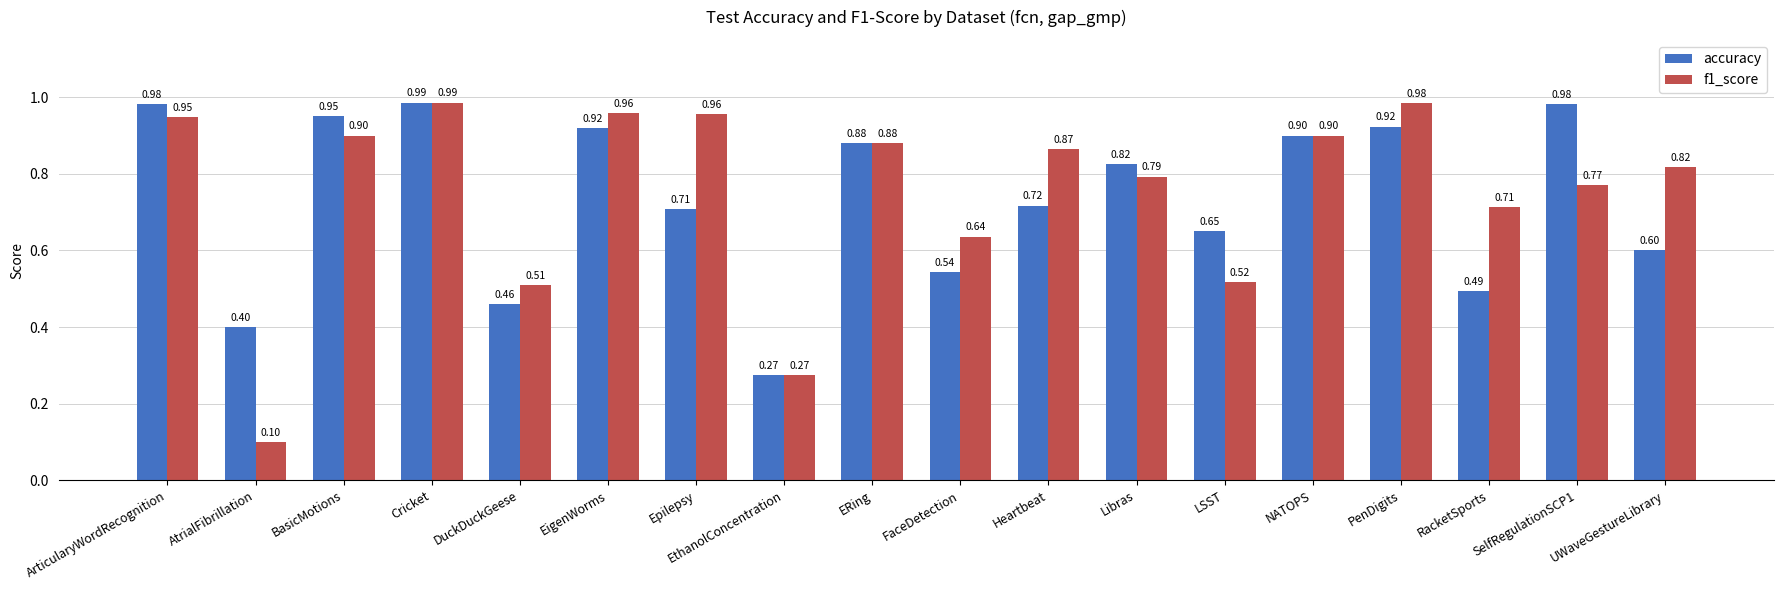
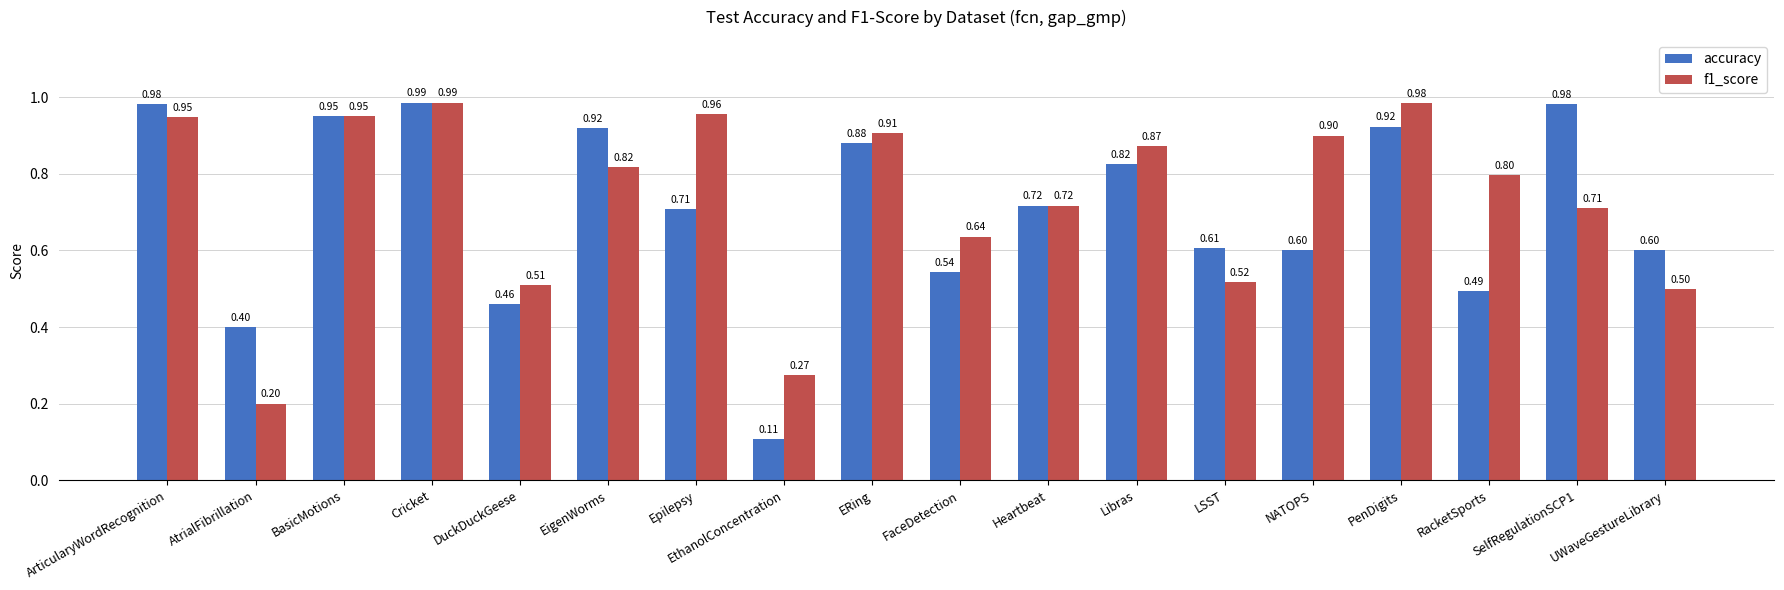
  {
    "accuracy": {
      "ArticularyWordRecognition": 0.98,
      "AtrialFibrillation": 0.40,
      "BasicMotions": 0.95,
      "Cricket": 0.99,
      "DuckDuckGeese": 0.46,
      "EigenWorms": 0.92,
      "Epilepsy": 0.71,
-     "EthanolConcentration": 0.27,
+     "EthanolConcentration": 0.11,
      "ERing": 0.88,
      "FaceDetection": 0.54,
      "Heartbeat": 0.72,
      "Libras": 0.82,
-     "LSST": 0.65,
-     "NATOPS": 0.90,
+     "LSST": 0.61,
+     "NATOPS": 0.60,
      "PenDigits": 0.92,
      "RacketSports": 0.49,
      "SelfRegulationSCP1": 0.98,
      "UWaveGestureLibrary": 0.60
    },
    "f1_score": {
      "ArticularyWordRecognition": 0.95,
-     "AtrialFibrillation": 0.10,
-     "BasicMotions": 0.90,
+     "AtrialFibrillation": 0.20,
+     "BasicMotions": 0.95,
      "Cricket": 0.99,
      "DuckDuckGeese": 0.51,
-     "EigenWorms": 0.96,
+     "EigenWorms": 0.82,
      "Epilepsy": 0.96,
      "EthanolConcentration": 0.27,
-     "ERing": 0.88,
+     "ERing": 0.91,
      "FaceDetection": 0.64,
-     "Heartbeat": 0.87,
-     "Libras": 0.79,
+     "Heartbeat": 0.72,
+     "Libras": 0.87,
      "LSST": 0.52,
      "NATOPS": 0.90,
      "PenDigits": 0.98,
-     "RacketSports": 0.71,
-     "SelfRegulationSCP1": 0.77,
-     "UWaveGestureLibrary": 0.82
+     "RacketSports": 0.80,
+     "SelfRegulationSCP1": 0.71,
+     "UWaveGestureLibrary": 0.50
    }
  }
